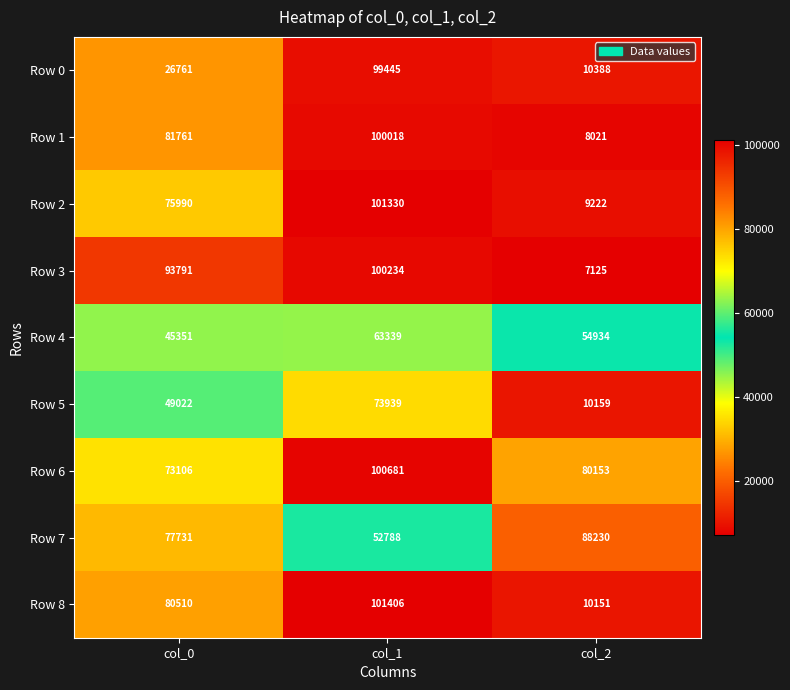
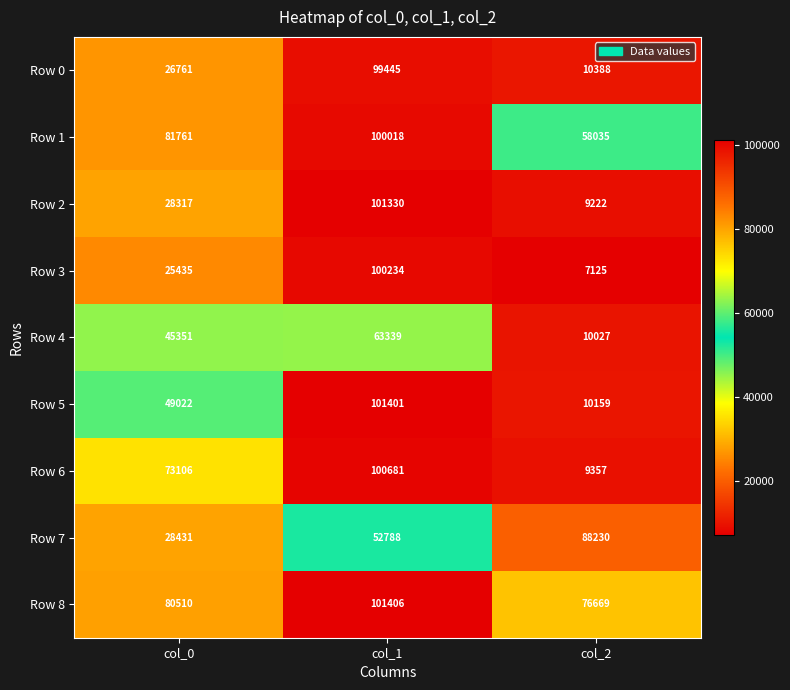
  {
    "Row 0": {
      "col_0": 26761,
      "col_1": 99445,
      "col_2": 10388
    },
    "Row 1": {
      "col_0": 81761,
      "col_1": 100018,
-     "col_2": 8021
+     "col_2": 58035
    },
    "Row 2": {
-     "col_0": 75990,
+     "col_0": 28317,
      "col_1": 101330,
      "col_2": 9222
    },
    "Row 3": {
-     "col_0": 93791,
+     "col_0": 25435,
      "col_1": 100234,
      "col_2": 7125
    },
    "Row 4": {
      "col_0": 45351,
      "col_1": 63339,
-     "col_2": 54934
+     "col_2": 10027
    },
    "Row 5": {
      "col_0": 49022,
-     "col_1": 73939,
+     "col_1": 101401,
      "col_2": 10159
    },
    "Row 6": {
      "col_0": 73106,
      "col_1": 100681,
-     "col_2": 80153
+     "col_2": 9357
    },
    "Row 7": {
-     "col_0": 77731,
+     "col_0": 28431,
      "col_1": 52788,
      "col_2": 88230
    },
    "Row 8": {
      "col_0": 80510,
      "col_1": 101406,
-     "col_2": 10151
+     "col_2": 76669
    }
  }
